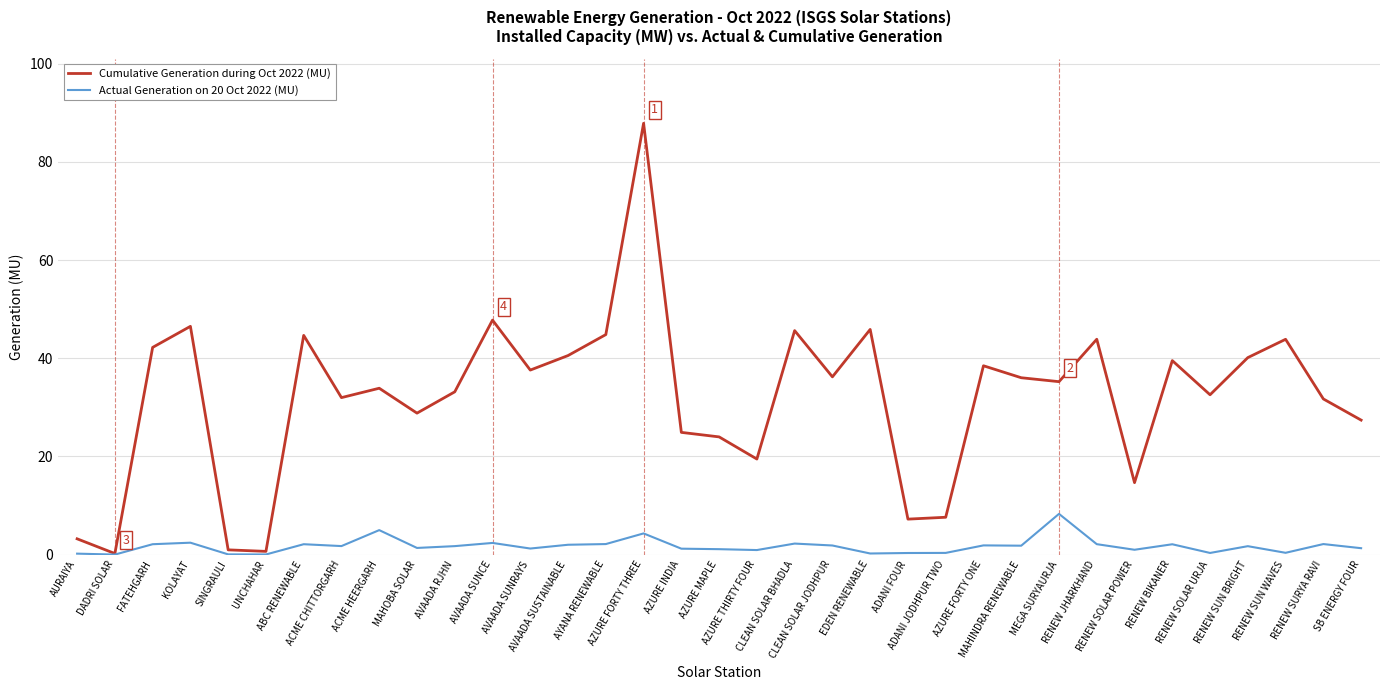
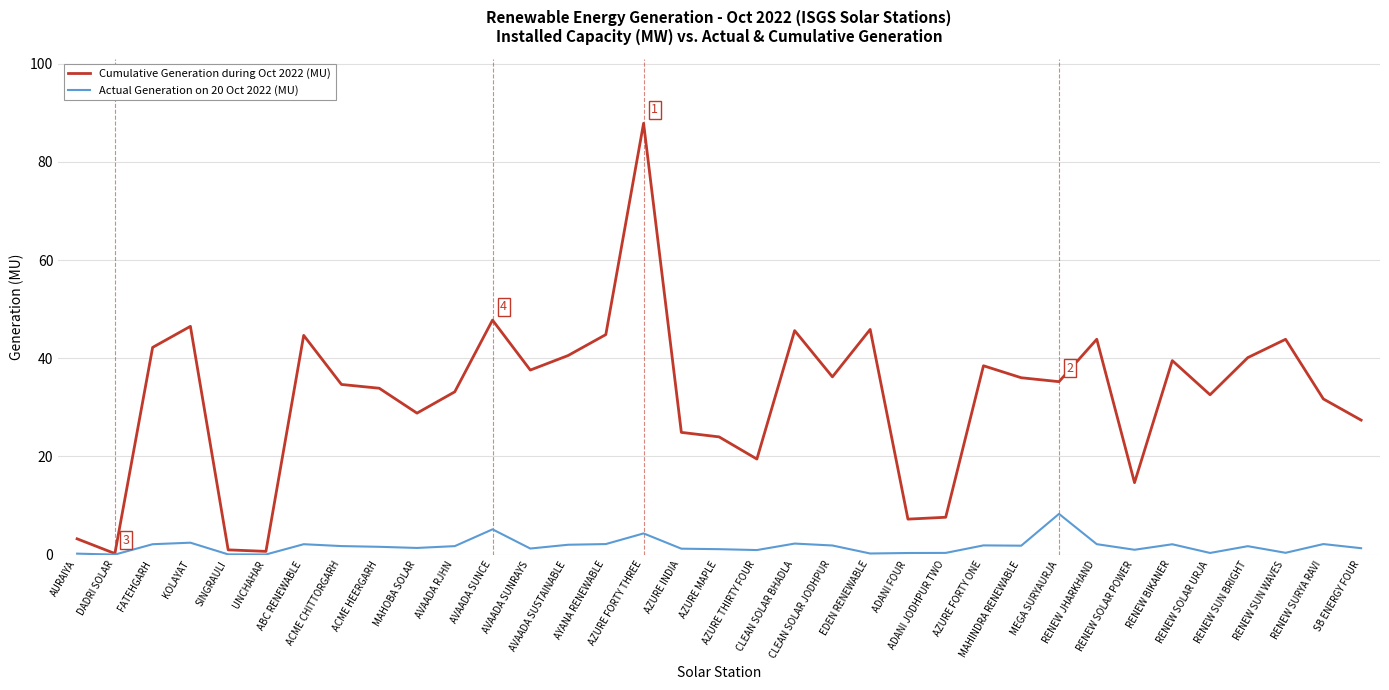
  {
    "Cumulative Generation during Oct 2022 (MU)": {
      "AURAIYA": 3,
      "FATEHGARH": 42,
      "KOLAYAT": 47,
      "SINGRAULI": 1,
      "UNCHAHAR": 1,
      "ABC RENEWABLE": 45,
-     "ACME CHITTORGARH": 32,
+     "ACME CHITTORGARH": 35,
      "ACME HEERGARH": 34,
      "MAHOBA SOLAR": 29,
      "AVAADA RJHN": 33,
      "AVAADA SUNRAYS": 38,
      "AVAADA SUSTAINABLE": 41,
      "AYANA RENEWABLE": 45,
      "AZURE INDIA": 25,
      "AZURE MAPLE": 24,
      "AZURE THIRTY FOUR": 19,
      "CLEAN SOLAR BHADLA": 46,
      "CLEAN SOLAR JODHPUR": 36,
      "EDEN RENEWABLE": 46,
      "ADANI FOUR": 7,
      "ADANI JODHPUR TWO": 8,
      "AZURE FORTY ONE": 38,
      "MAHINDRA RENEWABLE": 36,
      "RENEW JHARKHAND": 44,
      "RENEW SOLAR POWER": 15,
      "RENEW BIKANER": 40,
      "RENEW SOLAR URJA": 33,
      "RENEW SUN BRIGHT": 40,
      "RENEW SUN WAVES": 44,
      "RENEW SURYA RAVI": 32,
      "SB ENERGY FOUR": 27
    },
    "Actual Generation on 20 Oct 2022 (MU)": {
      "AURAIYA": 0,
      "FATEHGARH": 2,
      "KOLAYAT": 2,
      "SINGRAULI": 0,
      "UNCHAHAR": 0,
      "ABC RENEWABLE": 2,
      "ACME CHITTORGARH": 2,
-     "ACME HEERGARH": 5,
+     "ACME HEERGARH": 2,
      "MAHOBA SOLAR": 1,
      "AVAADA RJHN": 2,
-     "AVAADA SUNCE": 2,
+     "AVAADA SUNCE": 5,
      "AVAADA SUNRAYS": 1,
      "AVAADA SUSTAINABLE": 2,
      "AYANA RENEWABLE": 2,
      "AZURE FORTY THREE": 4,
      "AZURE INDIA": 1,
      "AZURE MAPLE": 1,
      "AZURE THIRTY FOUR": 1,
      "CLEAN SOLAR BHADLA": 2,
      "CLEAN SOLAR JODHPUR": 2,
      "EDEN RENEWABLE": 0,
      "ADANI FOUR": 0,
      "ADANI JODHPUR TWO": 0,
      "AZURE FORTY ONE": 2,
      "MAHINDRA RENEWABLE": 2,
      "MEGA SURYAURJA": 8,
      "RENEW JHARKHAND": 2,
      "RENEW SOLAR POWER": 1,
      "RENEW BIKANER": 2,
      "RENEW SOLAR URJA": 0,
      "RENEW SUN BRIGHT": 2,
      "RENEW SUN WAVES": 0,
      "RENEW SURYA RAVI": 2,
      "SB ENERGY FOUR": 1
    }
  }
